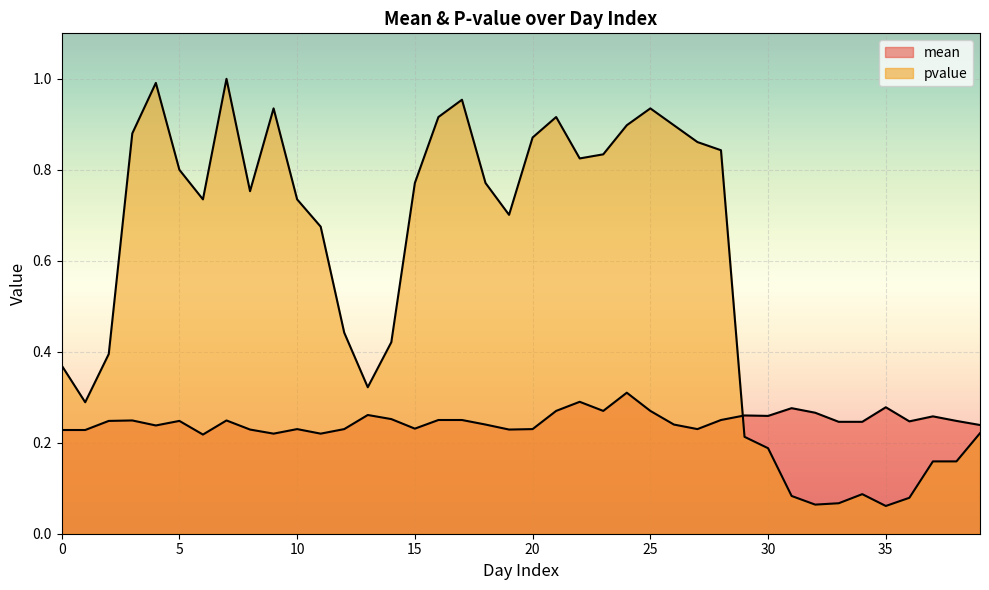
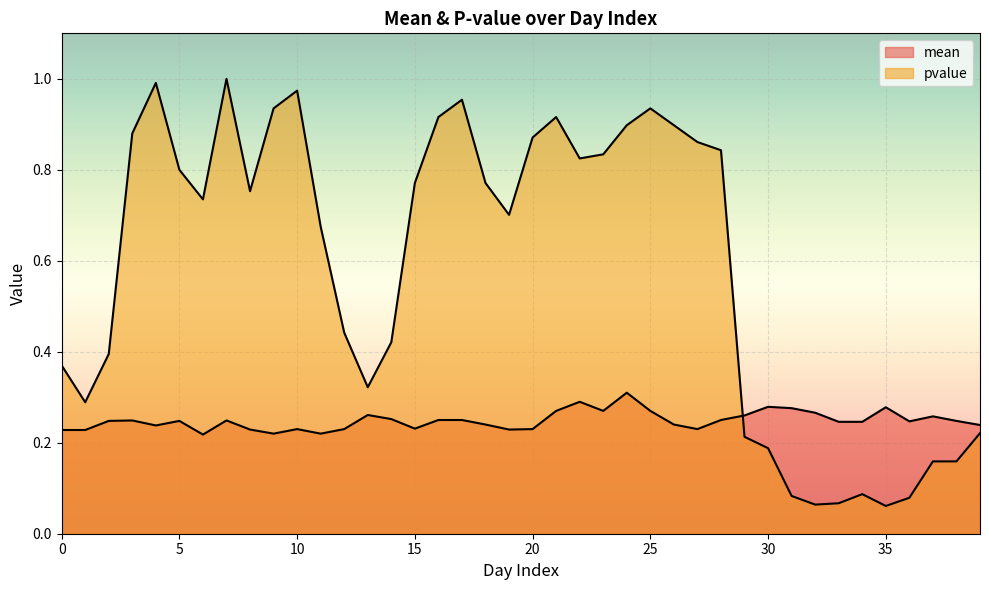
  {
    "mean": {
      "0": 0.23,
      "5": 0.25,
      "10": 0.23,
      "15": 0.23,
      "20": 0.23,
      "25": 0.27,
-     "30": 0.26,
+     "30": 0.28,
      "35": 0.28
    },
    "pvalue": {
      "0": 0.37,
      "5": 0.80,
-     "10": 0.74,
+     "10": 0.97,
      "15": 0.77,
      "20": 0.87,
      "25": 0.94,
      "30": 0.19,
      "35": 0.06
    }
  }
